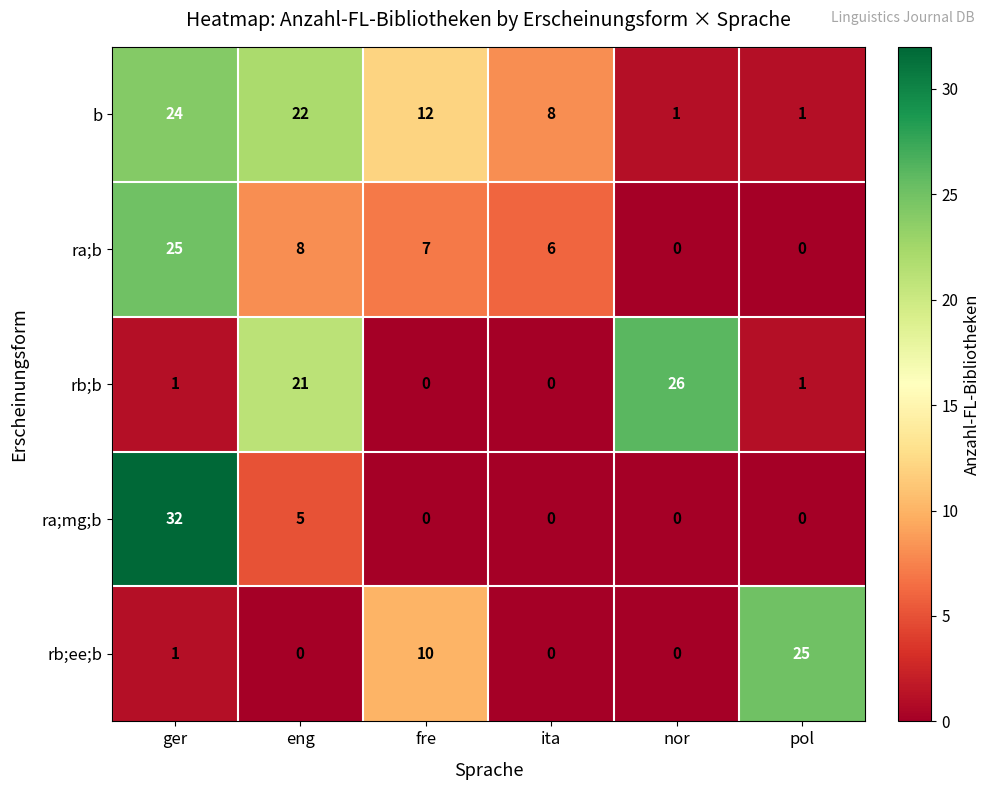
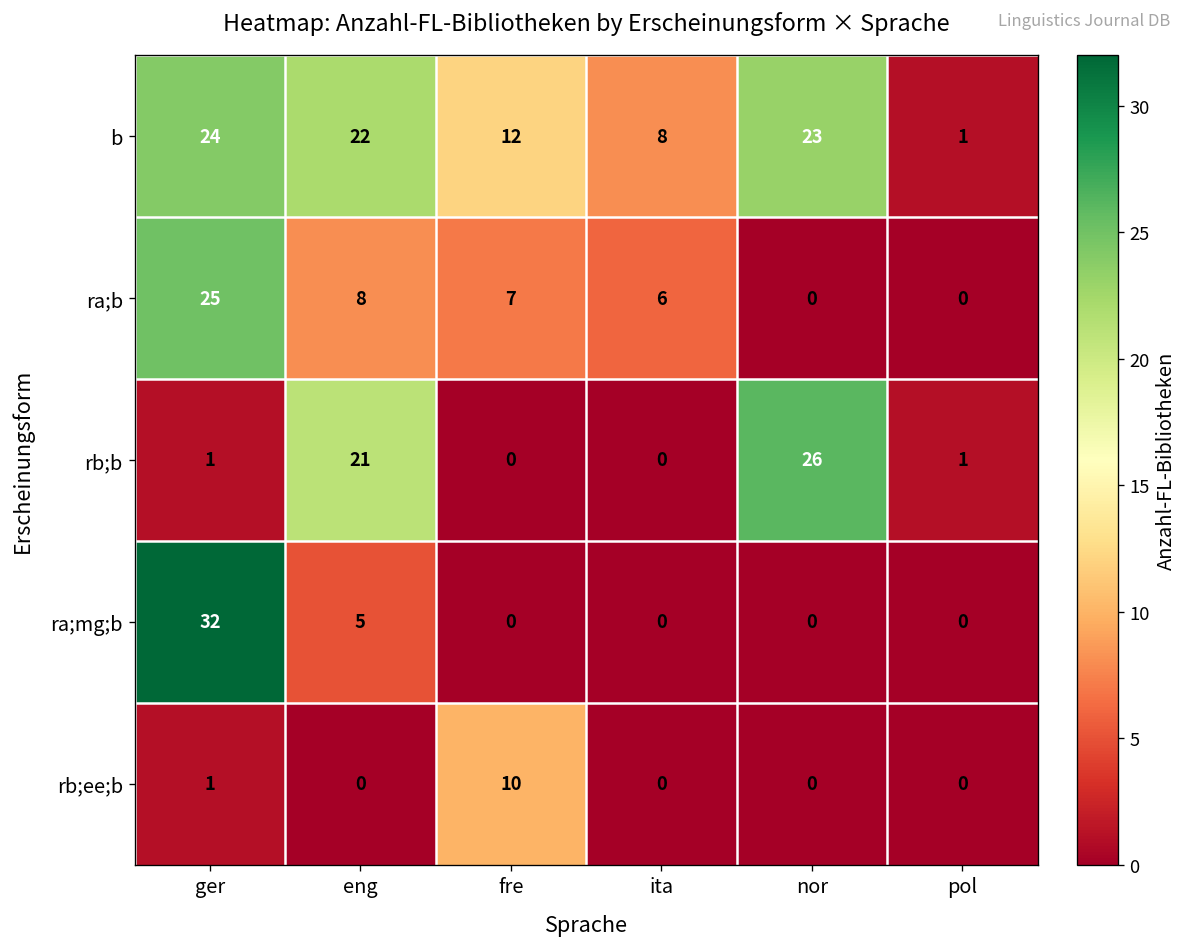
  {
    "b": {
      "ger": 24,
      "eng": 22,
      "fre": 12,
      "ita": 8,
-     "nor": 1,
+     "nor": 23,
      "pol": 1
    },
    "ra;b": {
      "ger": 25,
      "eng": 8,
      "fre": 7,
      "ita": 6,
      "nor": 0,
      "pol": 0
    },
    "rb;b": {
      "ger": 1,
      "eng": 21,
      "fre": 0,
      "ita": 0,
      "nor": 26,
      "pol": 1
    },
    "ra;mg;b": {
      "ger": 32,
      "eng": 5,
      "fre": 0,
      "ita": 0,
      "nor": 0,
      "pol": 0
    },
    "rb;ee;b": {
      "ger": 1,
      "eng": 0,
      "fre": 10,
      "ita": 0,
      "nor": 0,
-     "pol": 25
+     "pol": 0
    }
  }
